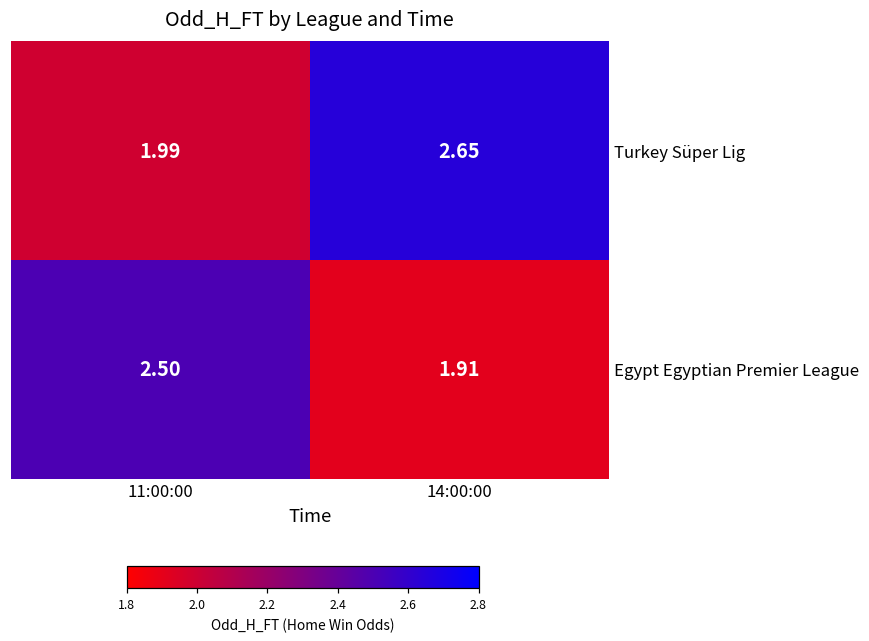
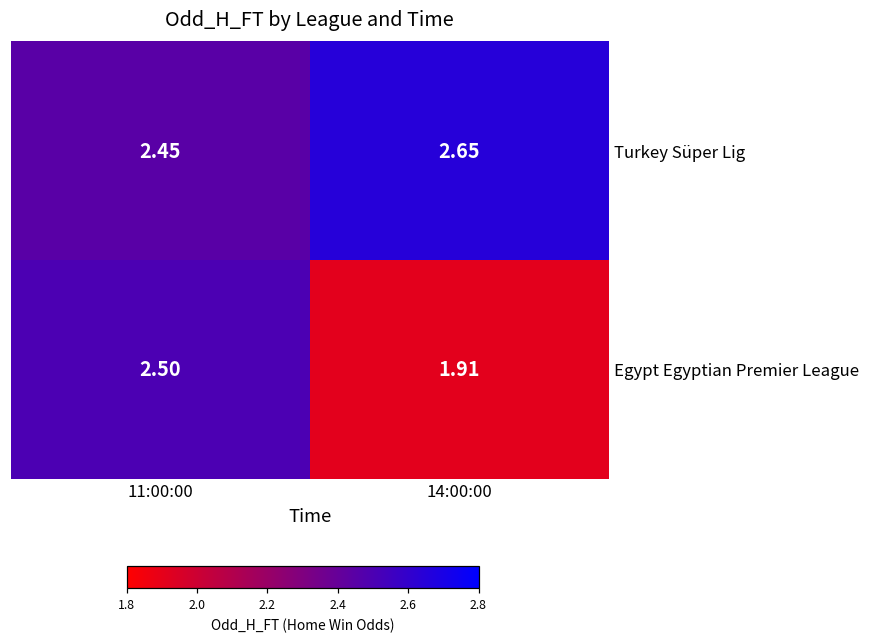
  {
    "Turkey Süper Lig": {
-     "11:00:00": 1.99,
+     "11:00:00": 2.45,
      "14:00:00": 2.65
    },
    "Egypt Egyptian Premier League": {
      "11:00:00": 2.50,
      "14:00:00": 1.91
    }
  }
